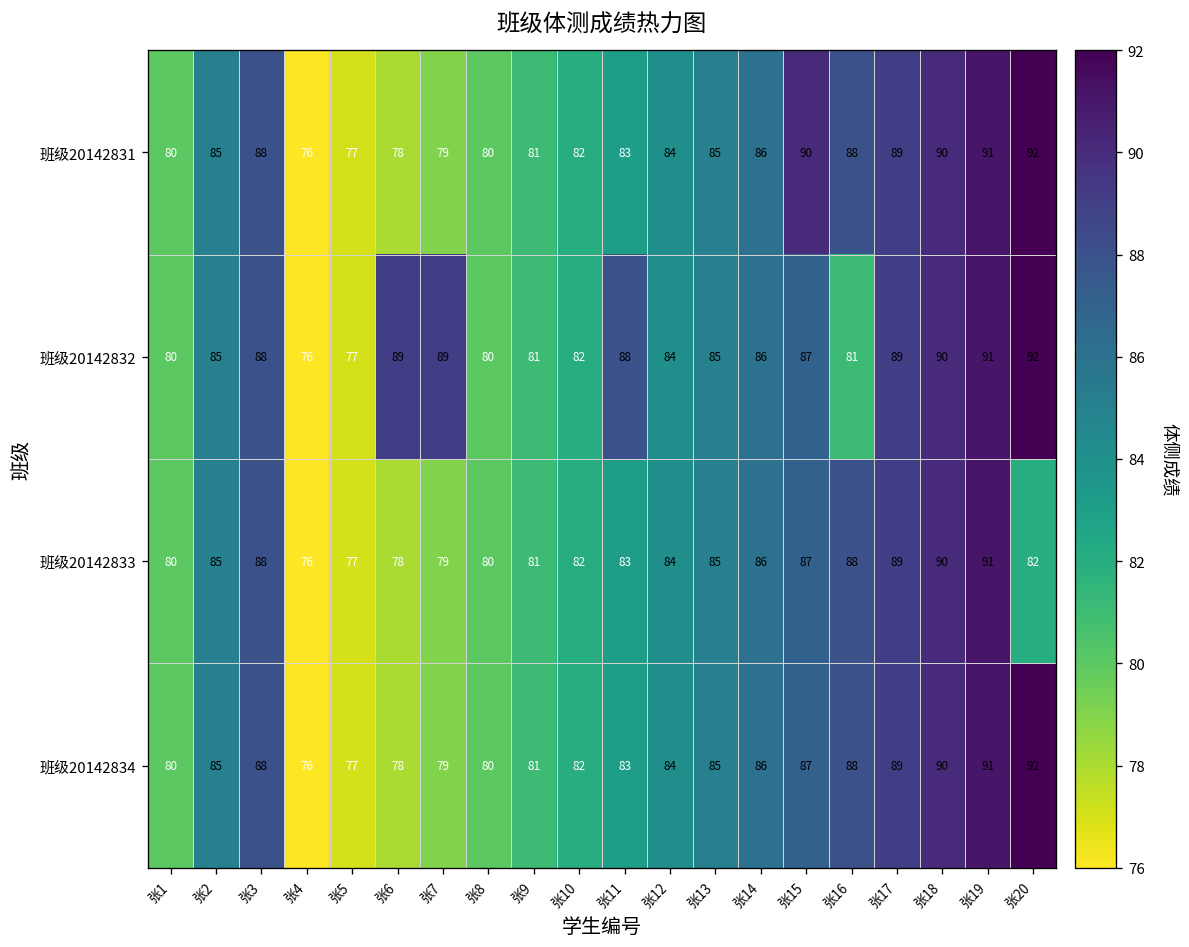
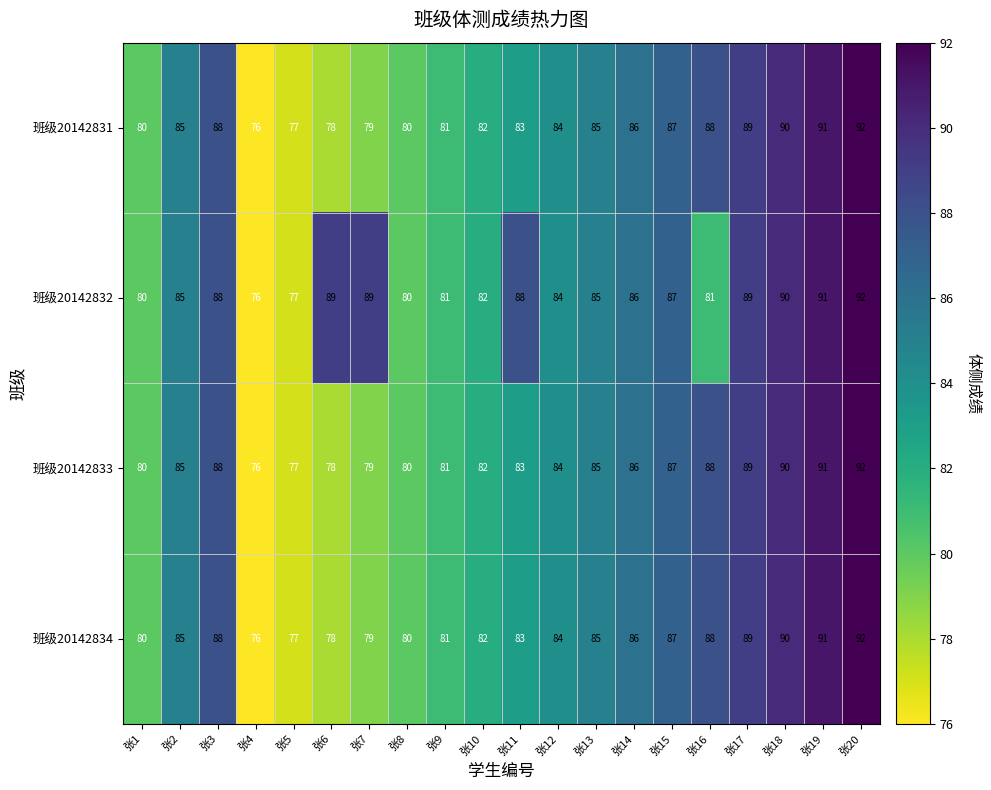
  {
    "班级20142831": {
      "张1": 80,
      "张2": 85,
      "张3": 88,
      "张4": 76,
      "张5": 77,
      "张6": 78,
      "张7": 79,
      "张8": 80,
      "张9": 81,
      "张10": 82,
      "张11": 83,
      "张12": 84,
      "张13": 85,
      "张14": 86,
-     "张15": 90,
+     "张15": 87,
      "张16": 88,
      "张17": 89,
      "张18": 90,
      "张19": 91,
      "张20": 92
    },
    "班级20142832": {
      "张1": 80,
      "张2": 85,
      "张3": 88,
      "张4": 76,
      "张5": 77,
      "张6": 89,
      "张7": 89,
      "张8": 80,
      "张9": 81,
      "张10": 82,
      "张11": 88,
      "张12": 84,
      "张13": 85,
      "张14": 86,
      "张15": 87,
      "张16": 81,
      "张17": 89,
      "张18": 90,
      "张19": 91,
      "张20": 92
    },
    "班级20142833": {
      "张1": 80,
      "张2": 85,
      "张3": 88,
      "张4": 76,
      "张5": 77,
      "张6": 78,
      "张7": 79,
      "张8": 80,
      "张9": 81,
      "张10": 82,
      "张11": 83,
      "张12": 84,
      "张13": 85,
      "张14": 86,
      "张15": 87,
      "张16": 88,
      "张17": 89,
      "张18": 90,
      "张19": 91,
-     "张20": 82
+     "张20": 92
    },
    "班级20142834": {
      "张1": 80,
      "张2": 85,
      "张3": 88,
      "张4": 76,
      "张5": 77,
      "张6": 78,
      "张7": 79,
      "张8": 80,
      "张9": 81,
      "张10": 82,
      "张11": 83,
      "张12": 84,
      "张13": 85,
      "张14": 86,
      "张15": 87,
      "张16": 88,
      "张17": 89,
      "张18": 90,
      "张19": 91,
      "张20": 92
    }
  }
